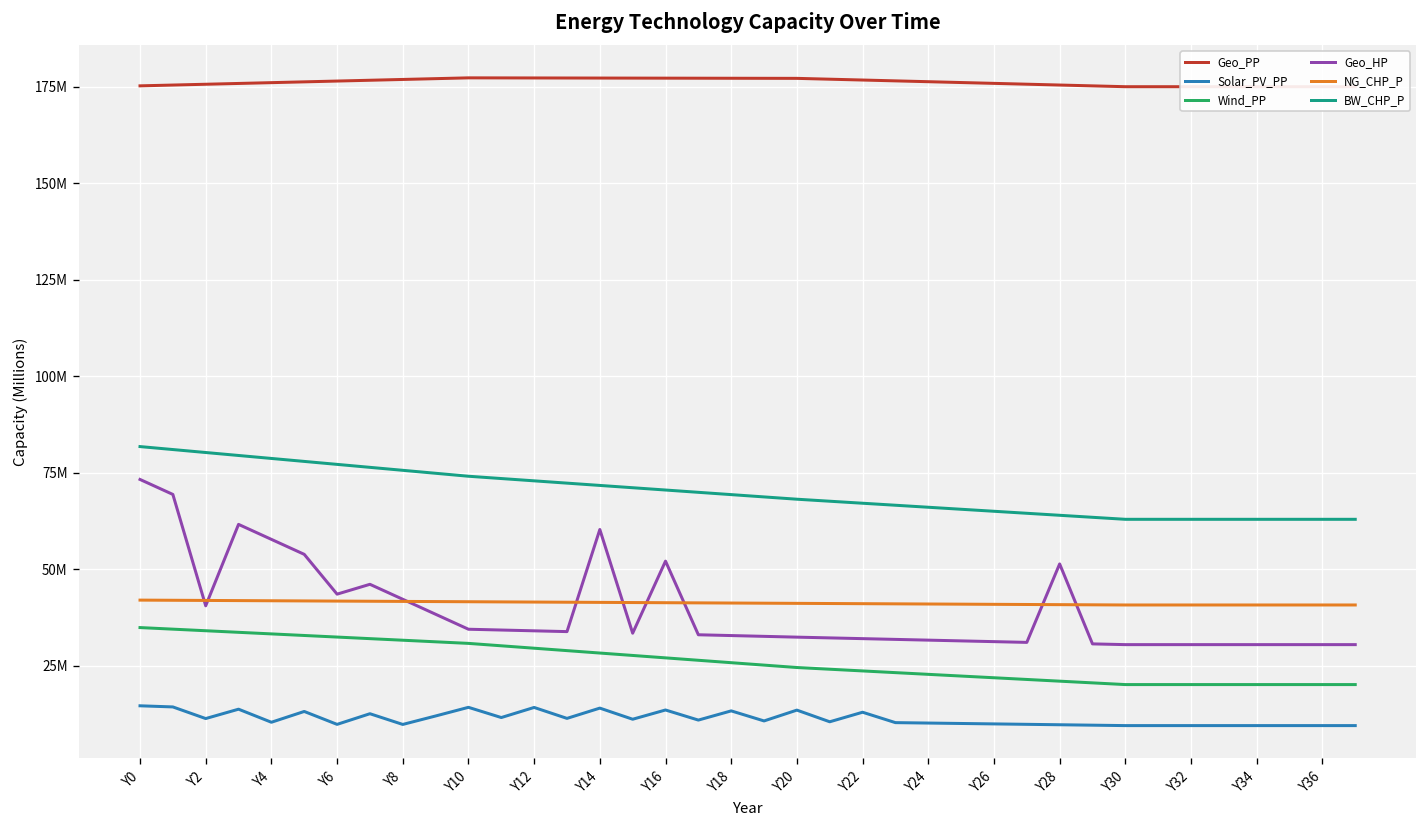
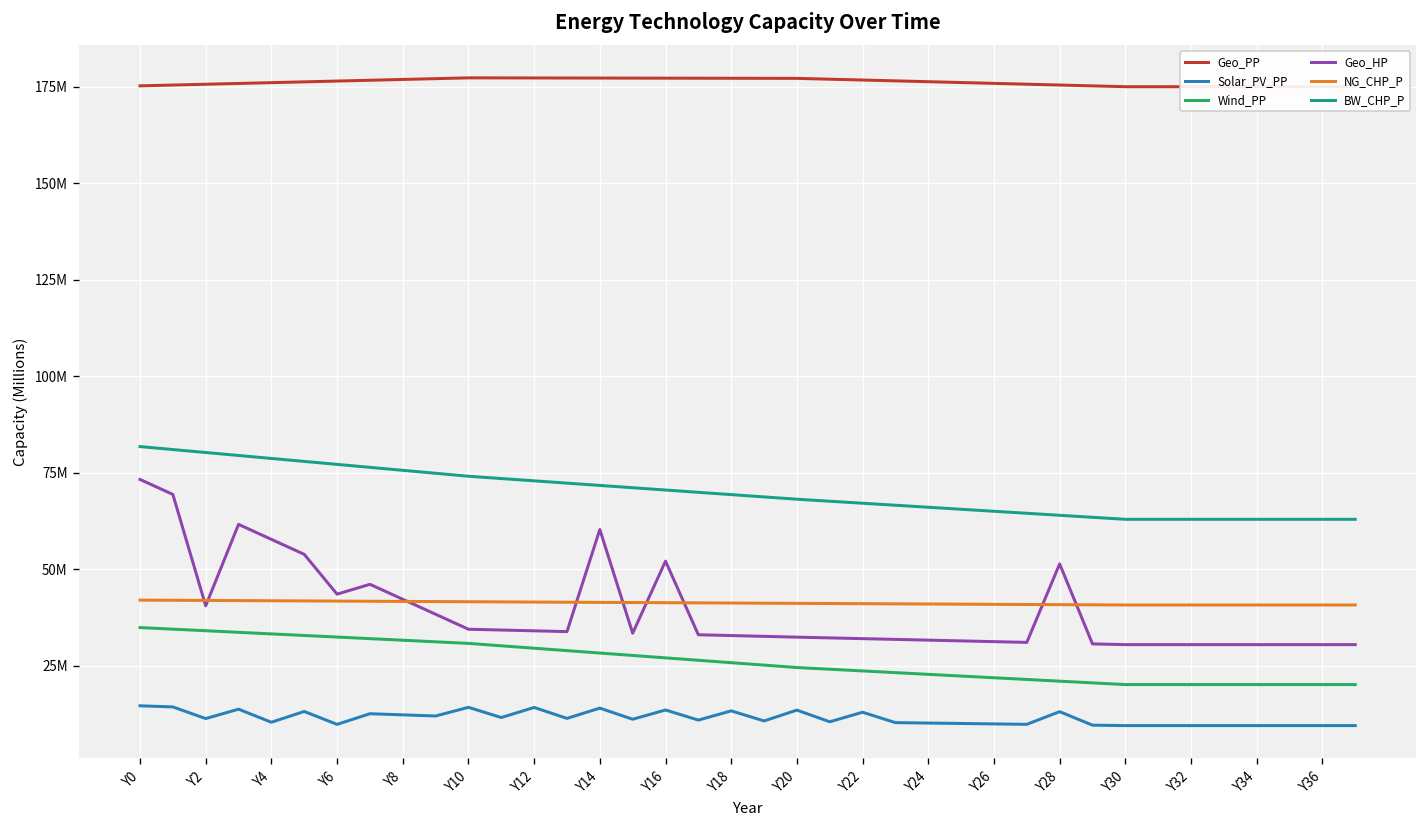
  {
    "Geo_PP": {
      "Y0": 175000000,
      "Y2": 176000000,
      "Y4": 176000000,
      "Y6": 177000000,
      "Y8": 177000000,
      "Y10": 177000000,
      "Y12": 177000000,
      "Y14": 177000000,
      "Y16": 177000000,
      "Y18": 177000000,
      "Y20": 177000000,
      "Y22": 177000000,
      "Y24": 176000000,
      "Y26": 176000000,
      "Y28": 175000000,
      "Y30": 175000000
    },
    "Solar_PV_PP": {
      "Y0": 15000000,
      "Y2": 11000000,
      "Y4": 10000000,
      "Y6": 10000000,
-     "Y8": 10000000,
+     "Y8": 12000000,
      "Y10": 14000000,
      "Y12": 14000000,
      "Y14": 14000000,
      "Y16": 14000000,
      "Y18": 13000000,
      "Y20": 14000000,
      "Y22": 13000000,
      "Y24": 10000000,
      "Y26": 10000000,
-     "Y28": 10000000,
+     "Y28": 13000000,
      "Y30": 10000000,
      "Y32": 10000000,
      "Y34": 10000000,
      "Y36": 10000000
    },
    "Geo_HP": {
      "Y0": 73000000,
      "Y2": 41000000,
      "Y4": 58000000,
      "Y6": 44000000,
      "Y10": 34000000,
      "Y12": 34000000,
      "Y14": 60000000,
      "Y16": 52000000,
      "Y18": 33000000,
      "Y20": 32000000,
      "Y22": 32000000,
      "Y24": 32000000,
      "Y26": 31000000,
      "Y28": 51000000,
      "Y30": 31000000,
      "Y32": 31000000,
      "Y34": 31000000,
      "Y36": 31000000
    },
    "NG_CHP_P": {
      "Y0": 42000000,
      "Y2": 42000000,
      "Y4": 42000000,
      "Y6": 42000000,
      "Y10": 42000000,
      "Y12": 42000000,
      "Y14": 41000000,
      "Y16": 41000000,
      "Y18": 41000000,
      "Y20": 41000000,
      "Y22": 41000000,
      "Y24": 41000000,
      "Y26": 41000000,
      "Y28": 41000000,
      "Y30": 41000000,
      "Y32": 41000000,
      "Y34": 41000000,
      "Y36": 41000000
    }
  }
